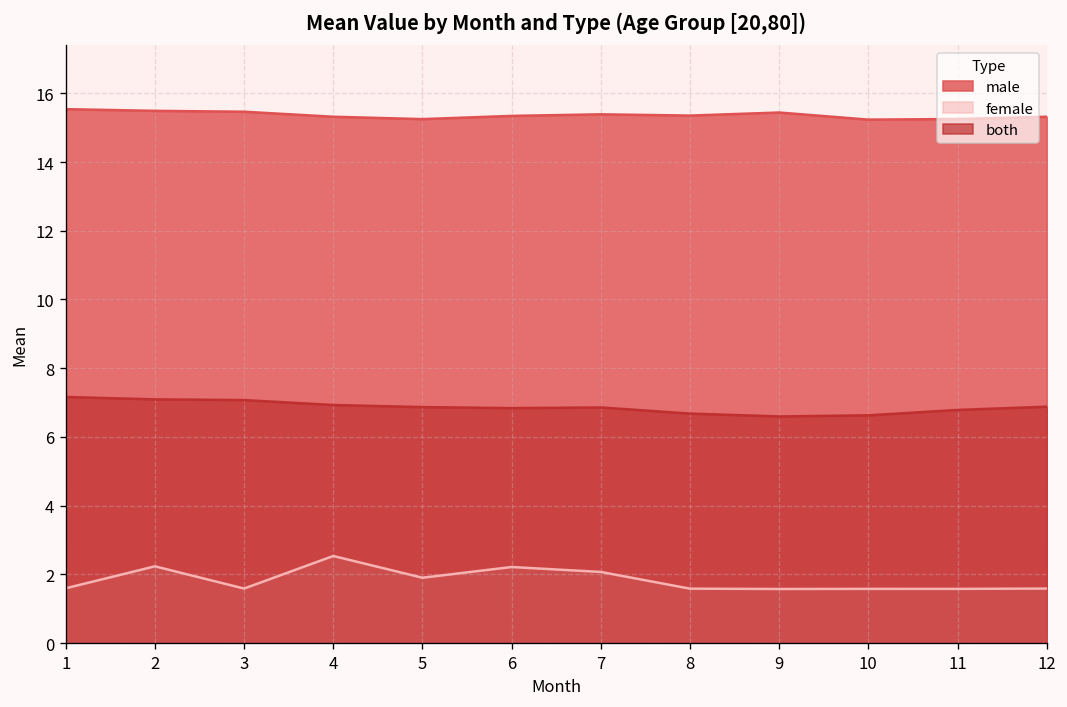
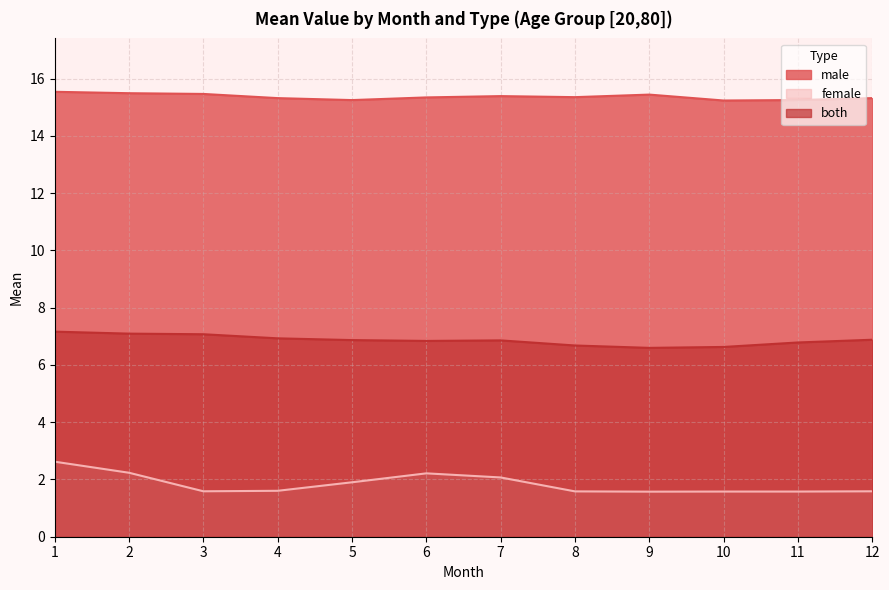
  {
    "female": {
-     "1": 1.6,
+     "1": 2.6,
      "2": 2.2,
      "3": 1.6,
-     "4": 2.5,
+     "4": 1.6,
      "5": 1.9,
      "6": 2.2,
      "7": 2.1,
      "8": 1.6,
      "9": 1.6,
      "10": 1.6,
      "11": 1.6,
      "12": 1.6
    }
  }
